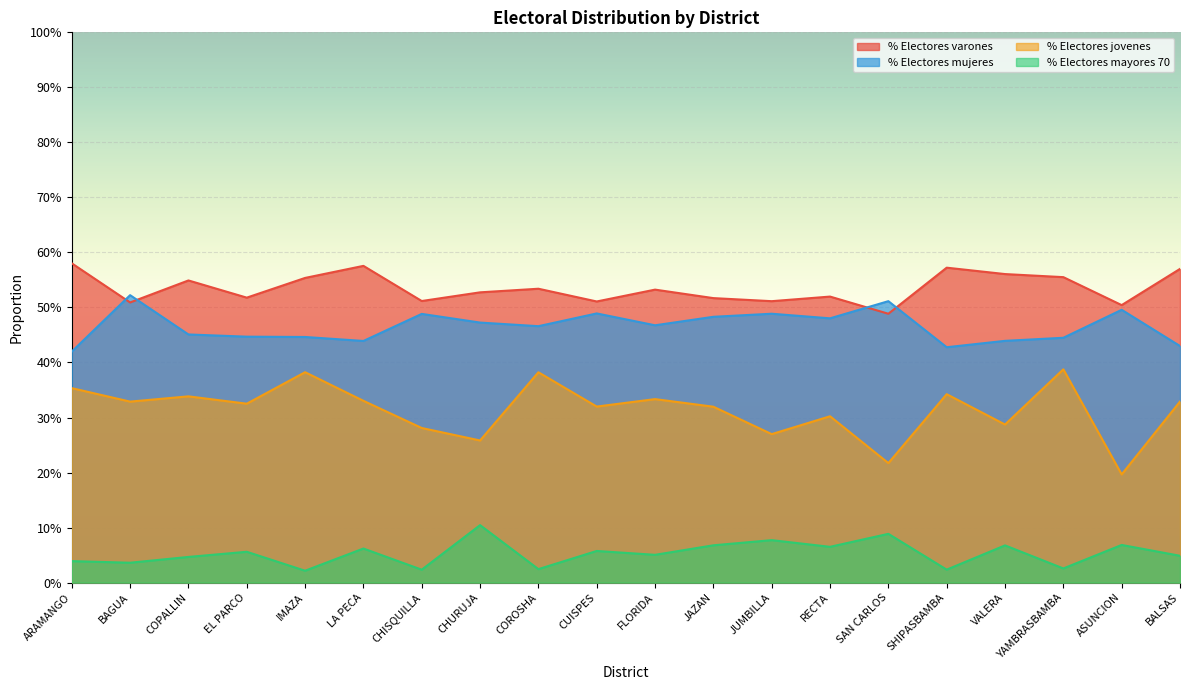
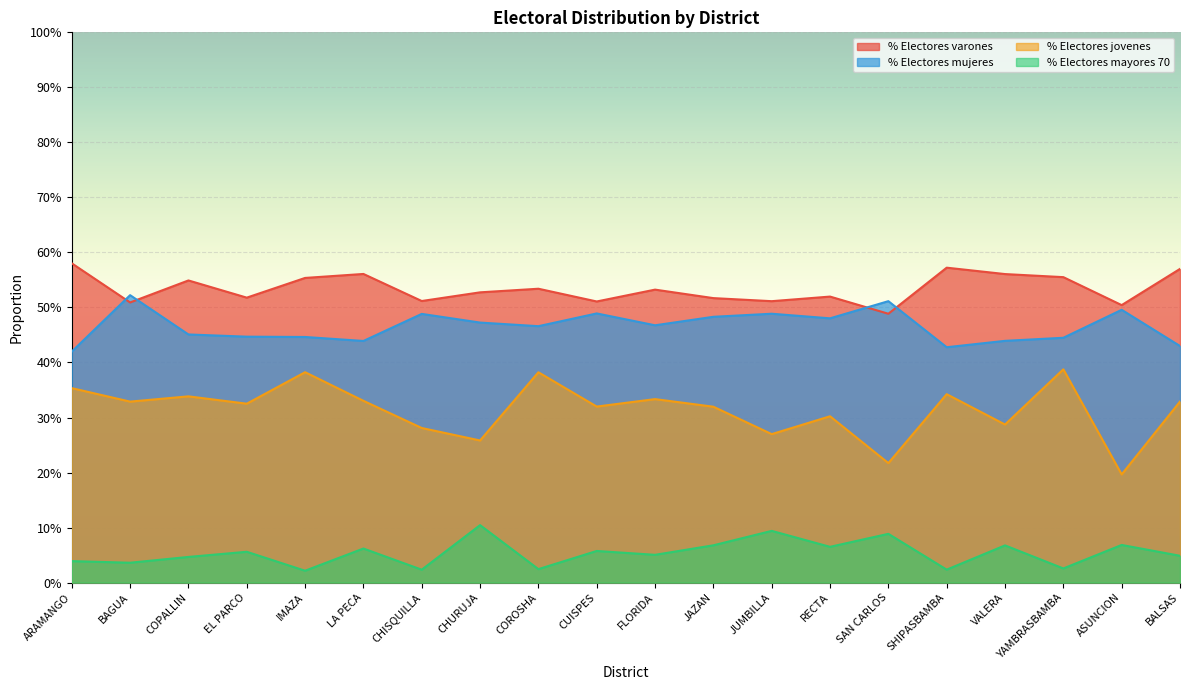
  {
    "% Electores varones": {
      "ARAMANGO": "58%",
      "BAGUA": "51%",
      "COPALLIN": "55%",
      "EL PARCO": "52%",
      "IMAZA": "55%",
-     "LA PECA": "58%",
+     "LA PECA": "56%",
      "CHISQUILLA": "51%",
      "CHURUJA": "53%",
      "COROSHA": "53%",
      "CUISPES": "51%",
      "FLORIDA": "53%",
      "JAZAN": "52%",
      "JUMBILLA": "51%",
      "RECTA": "52%",
      "SAN CARLOS": "49%",
      "SHIPASBAMBA": "57%",
      "VALERA": "56%",
      "YAMBRASBAMBA": "56%",
      "ASUNCION": "50%",
      "BALSAS": "57%"
    },
    "% Electores mujeres": {
      "ARAMANGO": "42%",
      "BAGUA": "52%",
      "COPALLIN": "45%",
      "EL PARCO": "45%",
      "IMAZA": "45%",
      "LA PECA": "44%",
      "CHISQUILLA": "49%",
      "CHURUJA": "47%",
      "COROSHA": "47%",
      "CUISPES": "49%",
      "FLORIDA": "47%",
      "JAZAN": "48%",
      "JUMBILLA": "49%",
      "RECTA": "48%",
      "SAN CARLOS": "51%",
      "SHIPASBAMBA": "43%",
      "VALERA": "44%",
      "YAMBRASBAMBA": "44%",
      "ASUNCION": "50%",
      "BALSAS": "43%"
    },
    "% Electores jovenes": {
      "ARAMANGO": "35%",
      "BAGUA": "33%",
      "COPALLIN": "34%",
      "EL PARCO": "33%",
      "IMAZA": "38%",
      "LA PECA": "33%",
      "CHISQUILLA": "28%",
      "CHURUJA": "26%",
      "COROSHA": "38%",
      "CUISPES": "32%",
      "FLORIDA": "33%",
      "JAZAN": "32%",
      "JUMBILLA": "27%",
      "RECTA": "30%",
      "SAN CARLOS": "22%",
      "SHIPASBAMBA": "34%",
      "VALERA": "29%",
      "YAMBRASBAMBA": "39%",
      "ASUNCION": "20%",
      "BALSAS": "33%"
    },
    "% Electores mayores 70": {
      "ARAMANGO": "4%",
      "BAGUA": "4%",
      "COPALLIN": "5%",
      "EL PARCO": "6%",
      "IMAZA": "2%",
      "LA PECA": "6%",
      "CHISQUILLA": "2%",
      "CHURUJA": "10%",
      "COROSHA": "2%",
      "CUISPES": "6%",
      "FLORIDA": "5%",
      "JAZAN": "7%",
-     "JUMBILLA": "8%",
+     "JUMBILLA": "9%",
      "RECTA": "6%",
      "SAN CARLOS": "9%",
      "SHIPASBAMBA": "2%",
      "VALERA": "7%",
      "YAMBRASBAMBA": "3%",
      "ASUNCION": "7%",
      "BALSAS": "5%"
    }
  }
